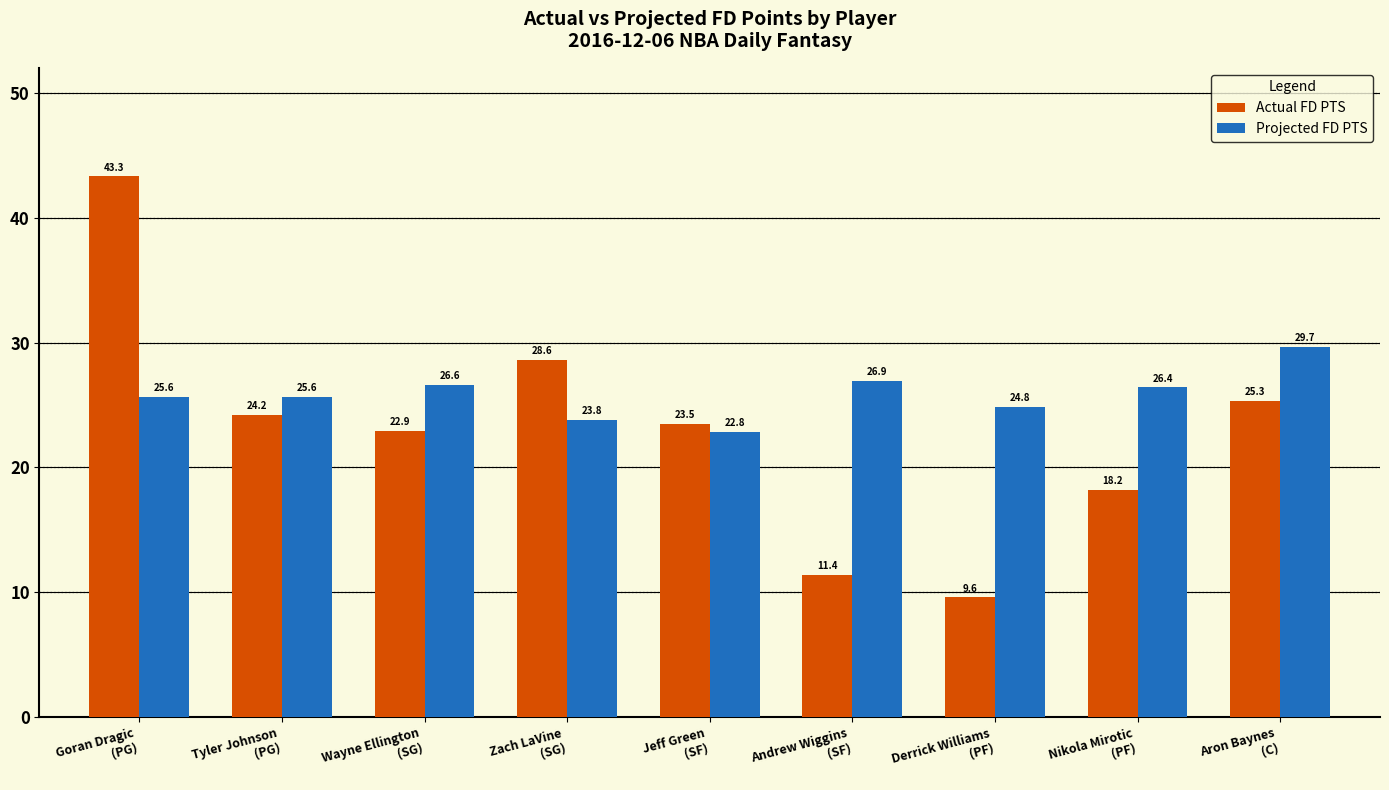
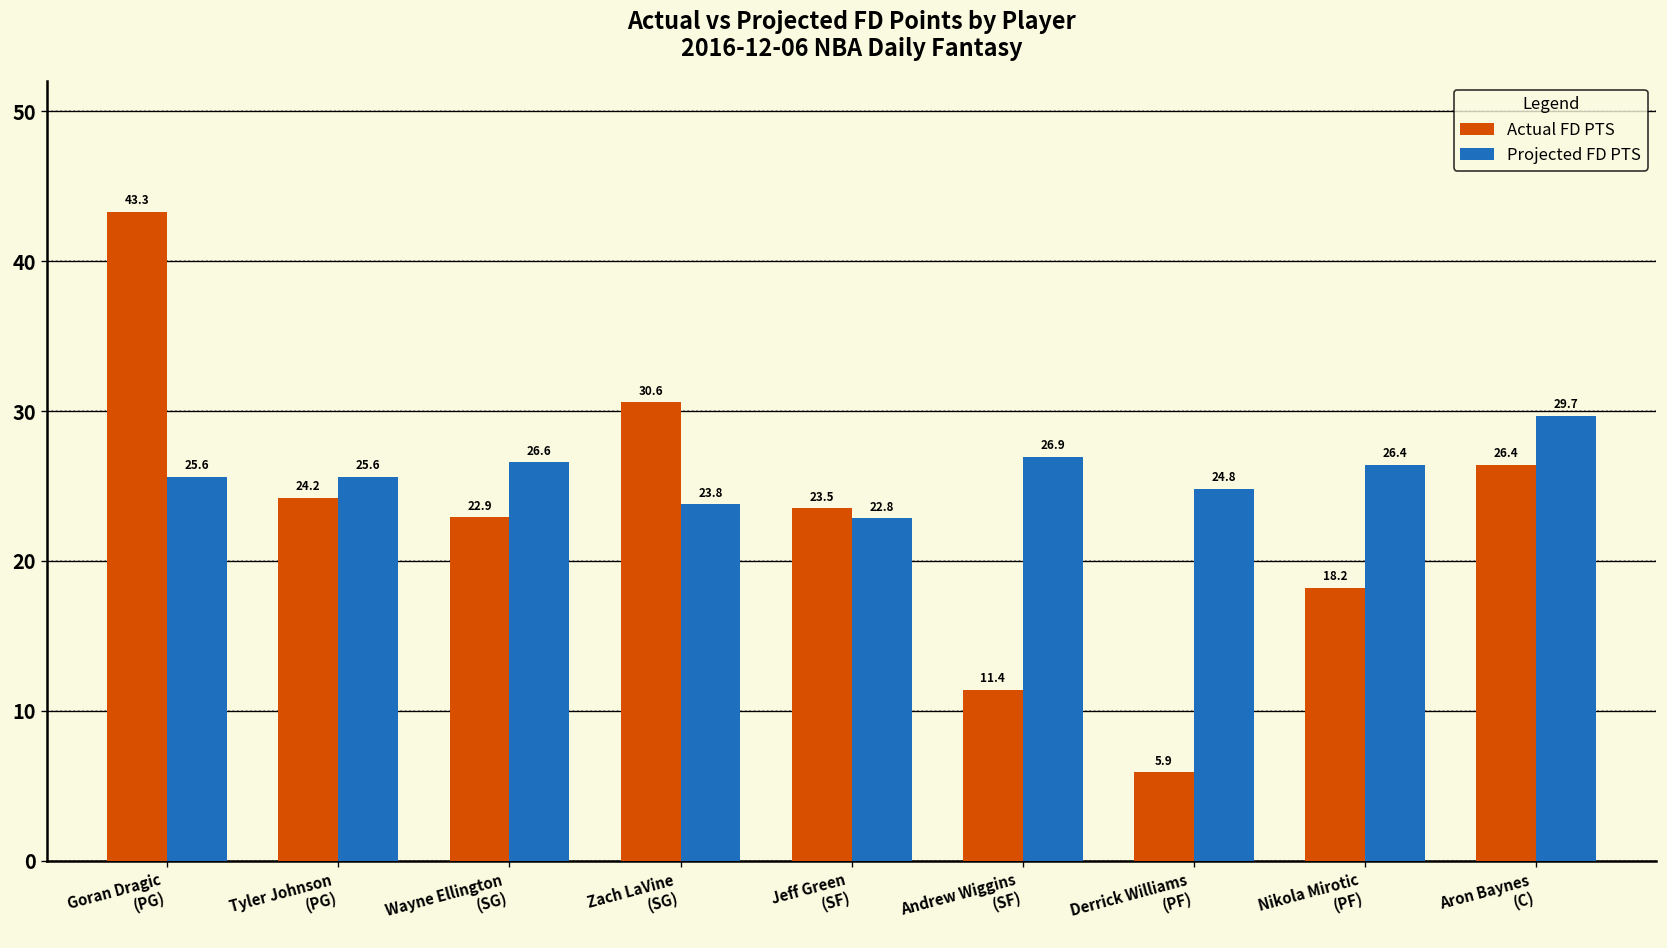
  {
    "Actual FD PTS": {
      "Goran Dragic (PG)": 43.3,
      "Tyler Johnson (PG)": 24.2,
      "Wayne Ellington (SG)": 22.9,
-     "Zach LaVine (SG)": 28.6,
+     "Zach LaVine (SG)": 30.6,
      "Jeff Green (SF)": 23.5,
      "Andrew Wiggins (SF)": 11.4,
-     "Derrick Williams (PF)": 9.6,
+     "Derrick Williams (PF)": 5.9,
      "Nikola Mirotic (PF)": 18.2,
-     "Aron Baynes (C)": 25.3
+     "Aron Baynes (C)": 26.4
    },
    "Projected FD PTS": {
      "Goran Dragic (PG)": 25.6,
      "Tyler Johnson (PG)": 25.6,
      "Wayne Ellington (SG)": 26.6,
      "Zach LaVine (SG)": 23.8,
      "Jeff Green (SF)": 22.8,
      "Andrew Wiggins (SF)": 26.9,
      "Derrick Williams (PF)": 24.8,
      "Nikola Mirotic (PF)": 26.4,
      "Aron Baynes (C)": 29.7
    }
  }
